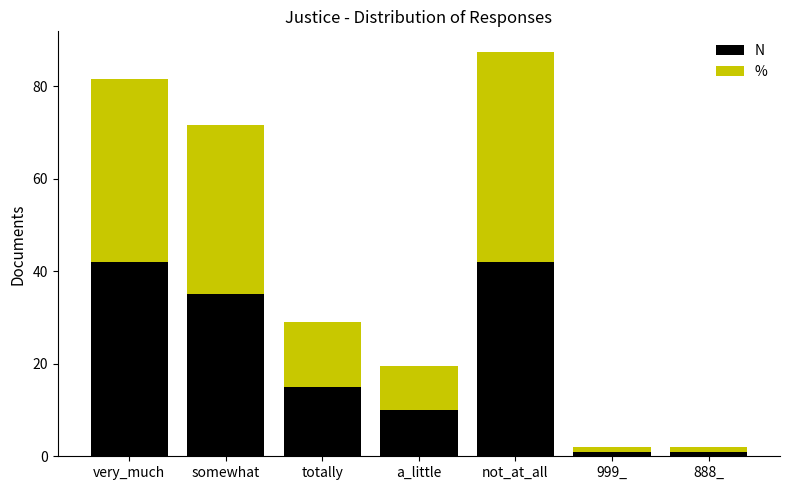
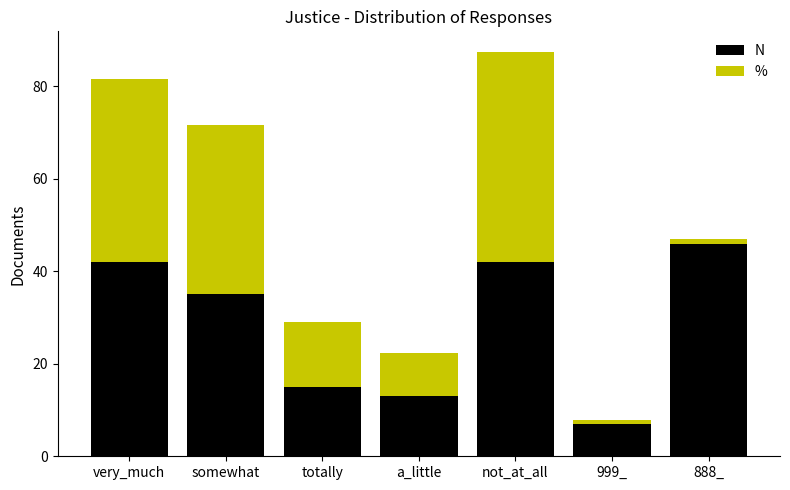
  {
    "N": {
      "very_much": 42,
      "somewhat": 35,
      "totally": 15,
-     "a_little": 10,
+     "a_little": 13,
      "not_at_all": 42,
-     "999_": 1,
-     "888_": 1
+     "999_": 7,
+     "888_": 46
    },
    "%": {
      "very_much": 40,
      "somewhat": 37,
      "totally": 14,
      "a_little": 9,
      "not_at_all": 46,
      "999_": 1,
      "888_": 1
    }
  }
